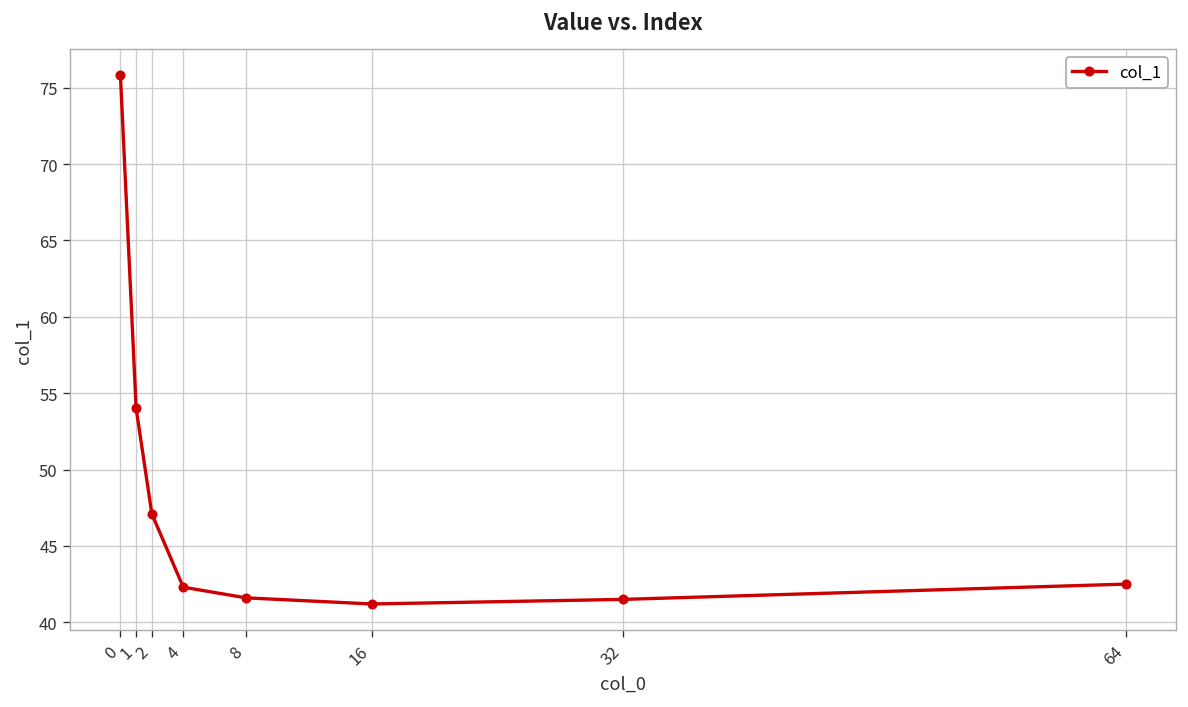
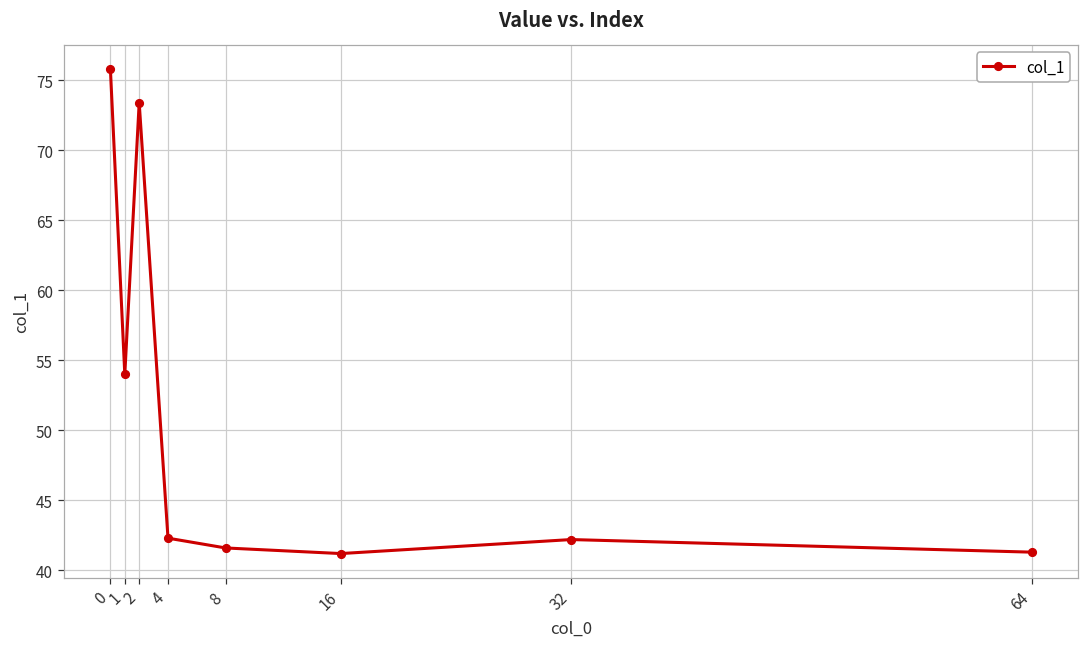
  {
    "0": 75.8,
    "1": 54.0,
-   "2": 47.1,
+   "2": 73.4,
    "4": 42.3,
    "8": 41.6,
    "16": 41.2,
-   "32": 41.5,
-   "64": 42.5
+   "32": 42.2,
+   "64": 41.3
  }
